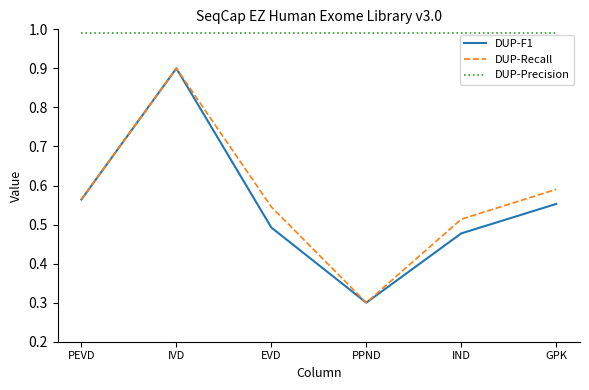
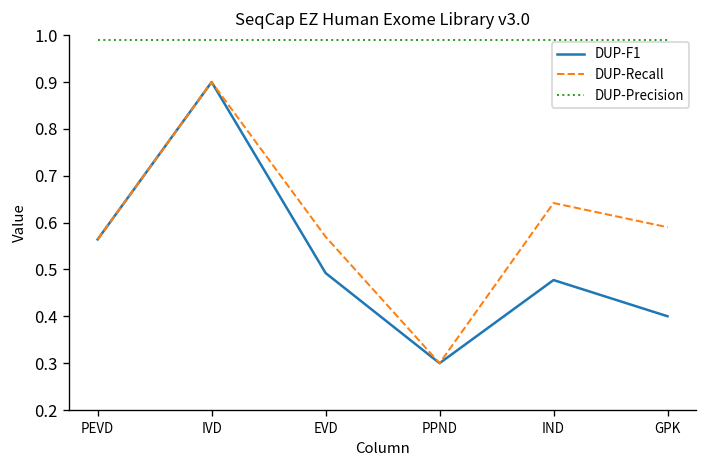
  {
    "DUP-F1": {
      "EVD": 0.49,
      "IND": 0.48,
-     "GPK": 0.55
+     "GPK": 0.40
    },
    "DUP-Recall": {
-     "EVD": 0.55,
-     "IND": 0.51,
+     "EVD": 0.57,
+     "IND": 0.64,
      "GPK": 0.59
    },
    "DUP-Precision": {
      "PEVD": 0.99,
      "IVD": 0.99,
      "EVD": 0.99,
      "PPND": 0.99,
      "IND": 0.99,
      "GPK": 0.99
    }
  }
